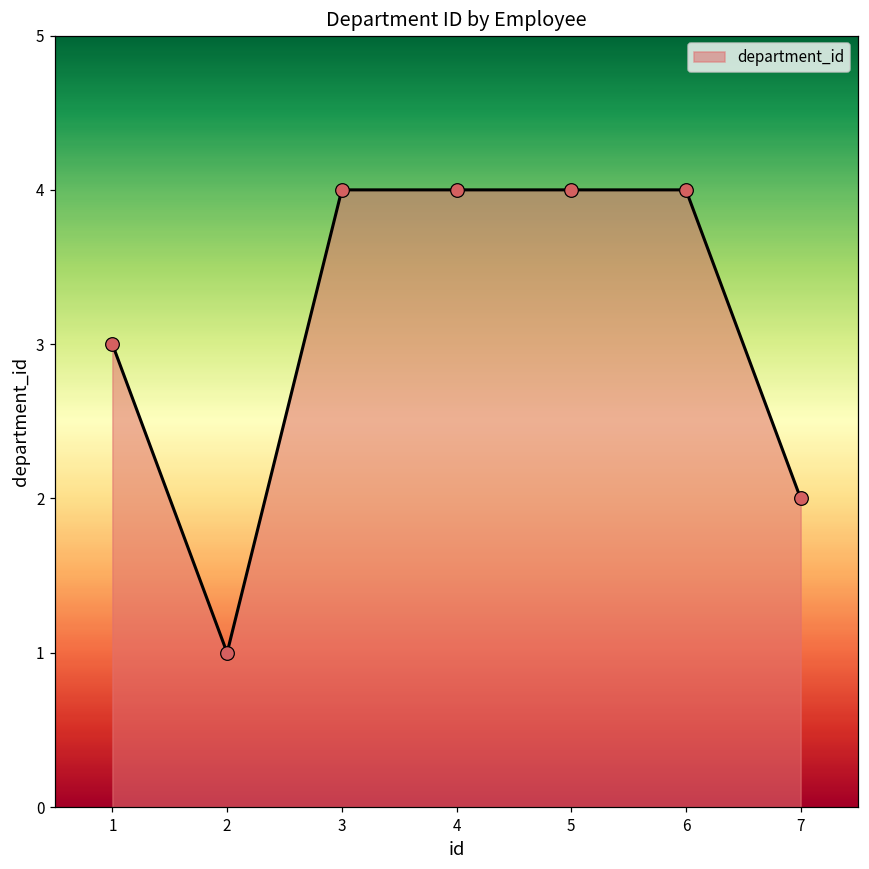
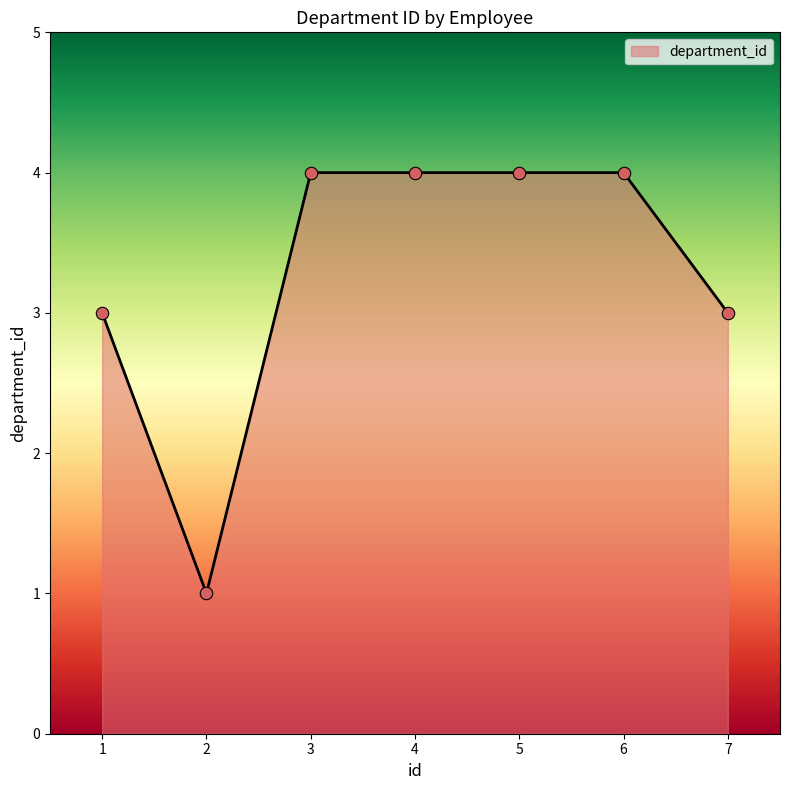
  {
    "1": 3,
    "2": 1,
    "3": 4,
    "4": 4,
    "5": 4,
    "6": 4,
-   "7": 2
+   "7": 3
  }
